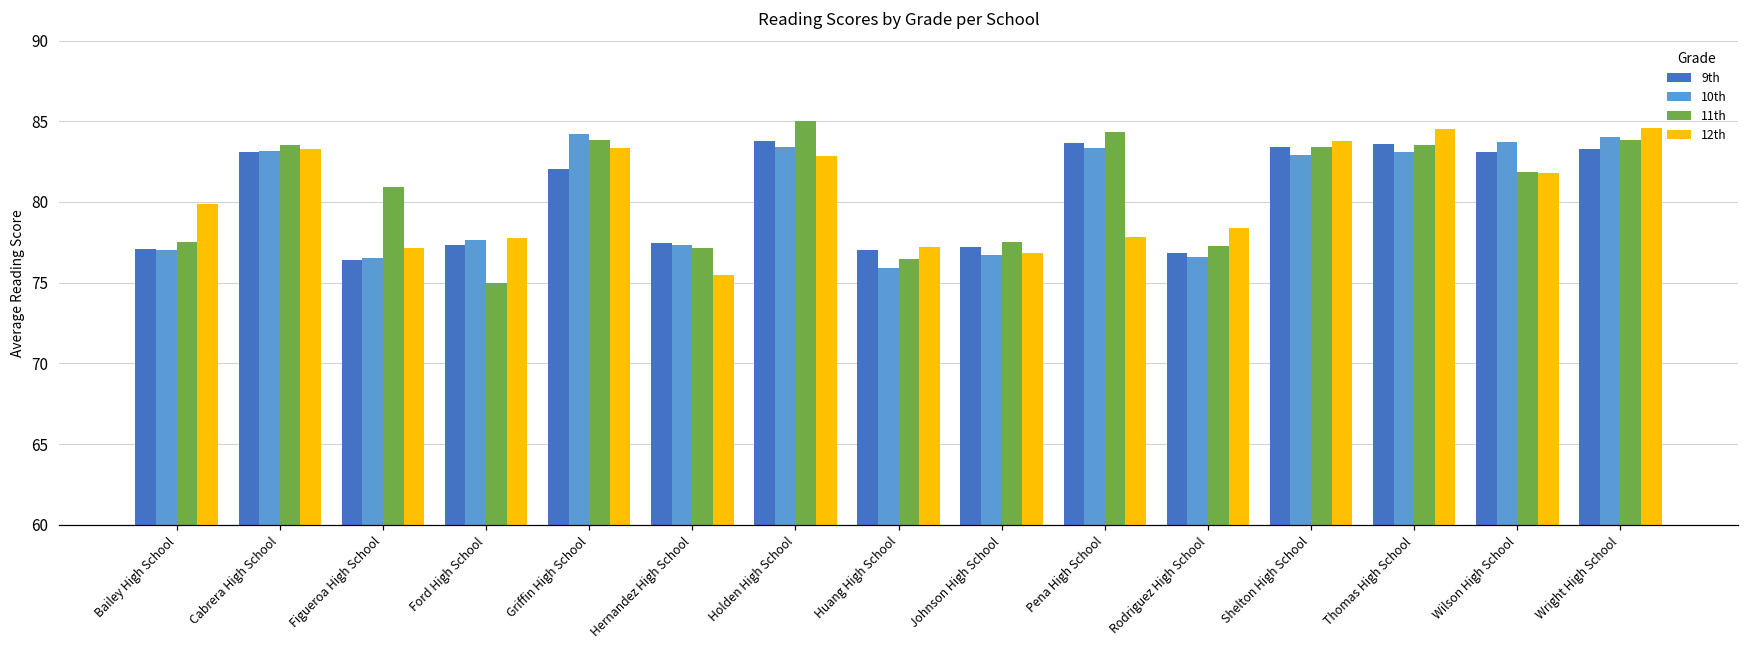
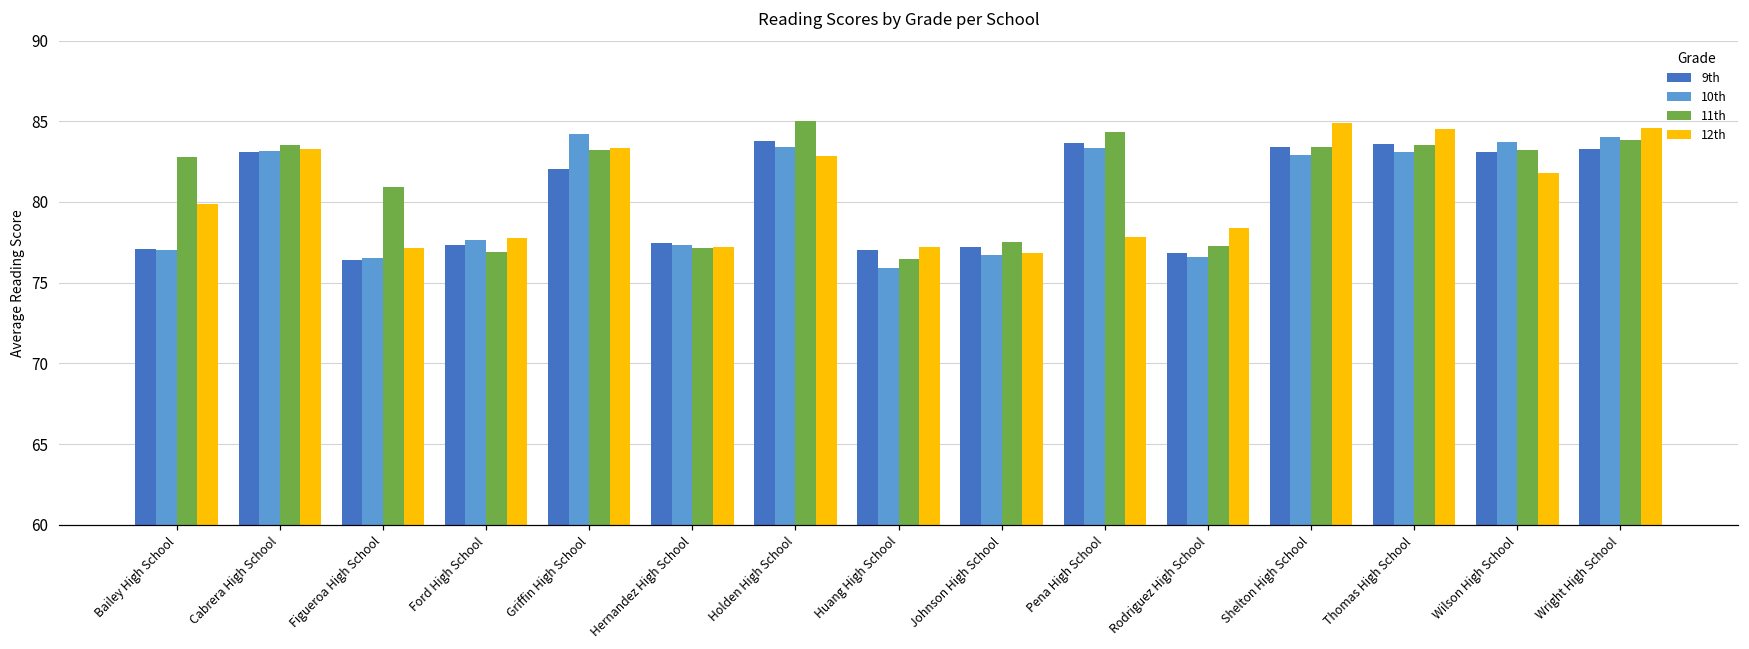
  {
    "11th": {
-     "Bailey High School": 77.5,
+     "Bailey High School": 82.8,
      "Cabrera High School": 83.6,
      "Figueroa High School": 80.9,
-     "Ford High School": 75.0,
-     "Griffin High School": 83.8,
+     "Ford High School": 76.9,
+     "Griffin High School": 83.2,
      "Hernandez High School": 77.1,
      "Holden High School": 85.0,
      "Huang High School": 76.4,
      "Johnson High School": 77.5,
      "Pena High School": 84.3,
      "Rodriguez High School": 77.3,
      "Shelton High School": 83.4,
      "Thomas High School": 83.5,
-     "Wilson High School": 81.8,
+     "Wilson High School": 83.2,
      "Wright High School": 83.8
    },
    "12th": {
      "Bailey High School": 79.8,
      "Cabrera High School": 83.3,
      "Figueroa High School": 77.2,
      "Ford High School": 77.8,
      "Griffin High School": 83.4,
-     "Hernandez High School": 75.5,
+     "Hernandez High School": 77.2,
      "Holden High School": 82.9,
      "Huang High School": 77.2,
      "Johnson High School": 76.9,
      "Pena High School": 77.8,
      "Rodriguez High School": 78.4,
-     "Shelton High School": 83.8,
+     "Shelton High School": 84.9,
      "Thomas High School": 84.5,
      "Wilson High School": 81.8,
      "Wright High School": 84.6
    }
  }
